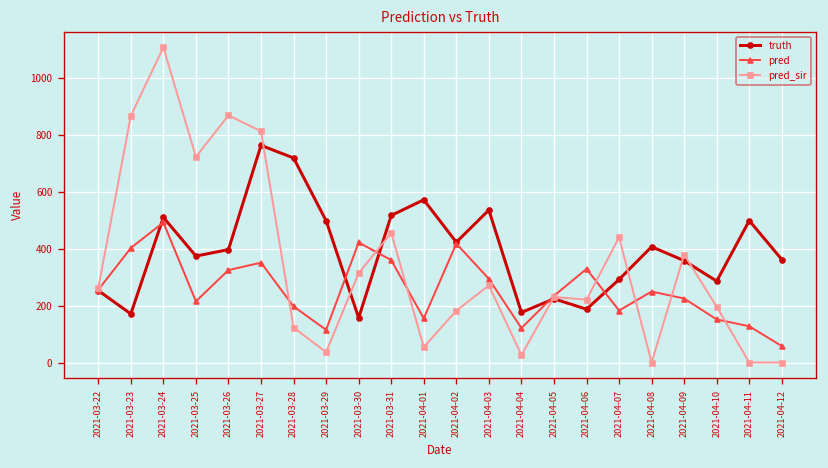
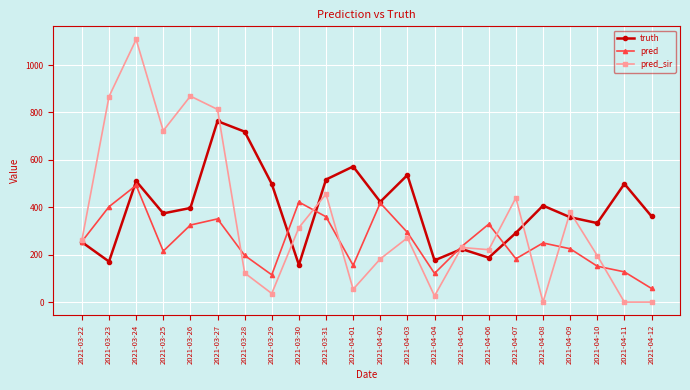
  {
    "truth": {
      "2021-03-23": 170,
      "2021-03-24": 510,
      "2021-03-25": 370,
      "2021-03-26": 400,
      "2021-03-27": 760,
      "2021-03-28": 720,
      "2021-03-29": 500,
      "2021-03-30": 160,
      "2021-03-31": 520,
      "2021-04-01": 570,
      "2021-04-03": 540,
      "2021-04-04": 180,
      "2021-04-06": 190,
      "2021-04-07": 290,
      "2021-04-08": 410,
      "2021-04-09": 360,
-     "2021-04-10": 290,
+     "2021-04-10": 330,
      "2021-04-11": 500,
      "2021-04-12": 360
    },
    "pred": {
      "2021-03-23": 400,
      "2021-03-24": 490,
      "2021-03-25": 220,
      "2021-03-26": 330,
      "2021-03-27": 350,
      "2021-03-28": 200,
      "2021-03-29": 120,
      "2021-03-30": 420,
      "2021-03-31": 360,
      "2021-04-01": 160,
      "2021-04-03": 290,
      "2021-04-04": 120,
      "2021-04-06": 330,
      "2021-04-07": 180,
      "2021-04-08": 250,
      "2021-04-09": 230,
      "2021-04-10": 150,
      "2021-04-11": 130,
      "2021-04-12": 60
    },
    "pred_sir": {
      "2021-03-23": 870,
      "2021-03-24": 1110,
      "2021-03-25": 720,
      "2021-03-26": 870,
      "2021-03-27": 810,
      "2021-03-28": 120,
      "2021-03-29": 40,
      "2021-03-30": 310,
      "2021-03-31": 460,
      "2021-04-01": 50,
      "2021-04-02": 180,
      "2021-04-03": 270,
      "2021-04-04": 30,
      "2021-04-06": 220,
      "2021-04-07": 440,
      "2021-04-08": 0,
      "2021-04-09": 380,
      "2021-04-10": 200,
      "2021-04-11": 0,
      "2021-04-12": 0
    }
  }
